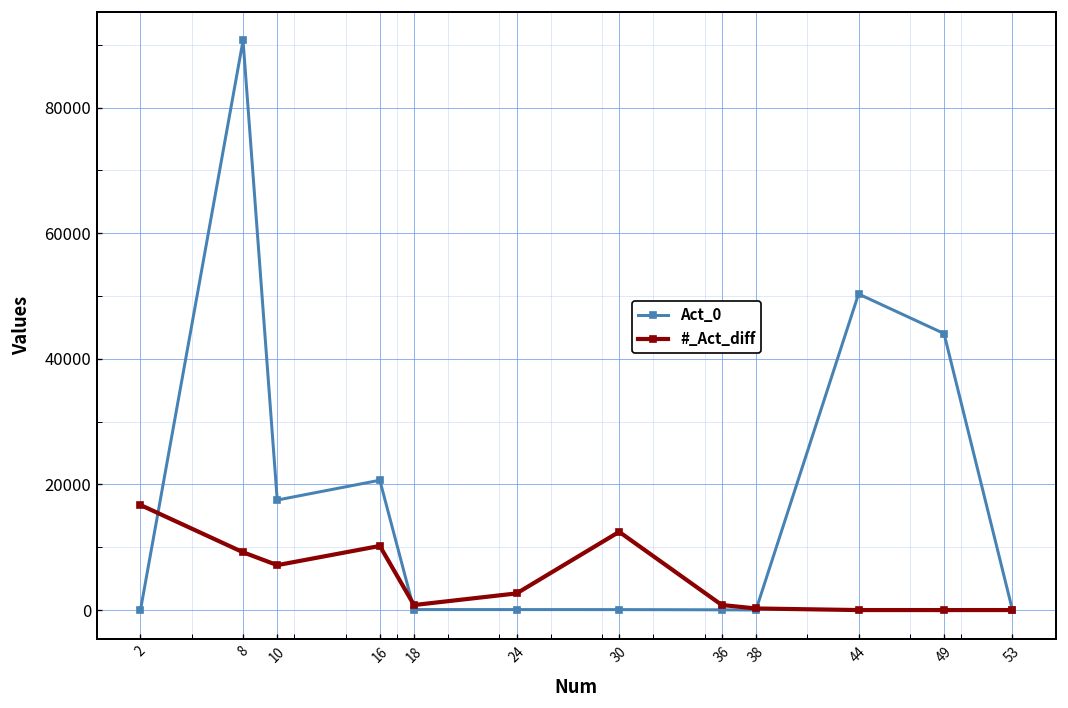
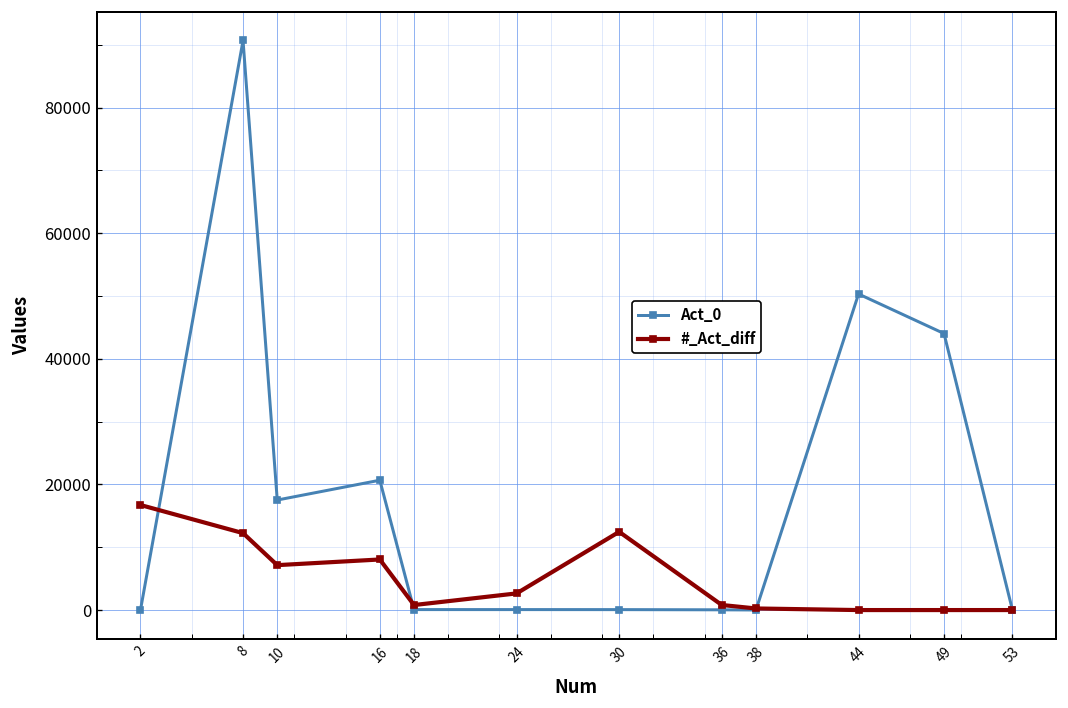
  {
    "Act_0": {
      "2": 0,
      "8": 91000,
      "10": 18000,
      "16": 21000,
      "18": 0,
      "24": 0,
      "30": 0,
      "36": 0,
      "44": 50000,
      "49": 44000
    },
    "#_Act_diff": {
      "2": 17000,
-     "8": 9000,
+     "8": 12000,
      "10": 7000,
-     "16": 10000,
+     "16": 8000,
      "18": 1000,
      "24": 3000,
      "30": 12000,
      "36": 1000,
      "44": 0,
      "49": 0
    }
  }
